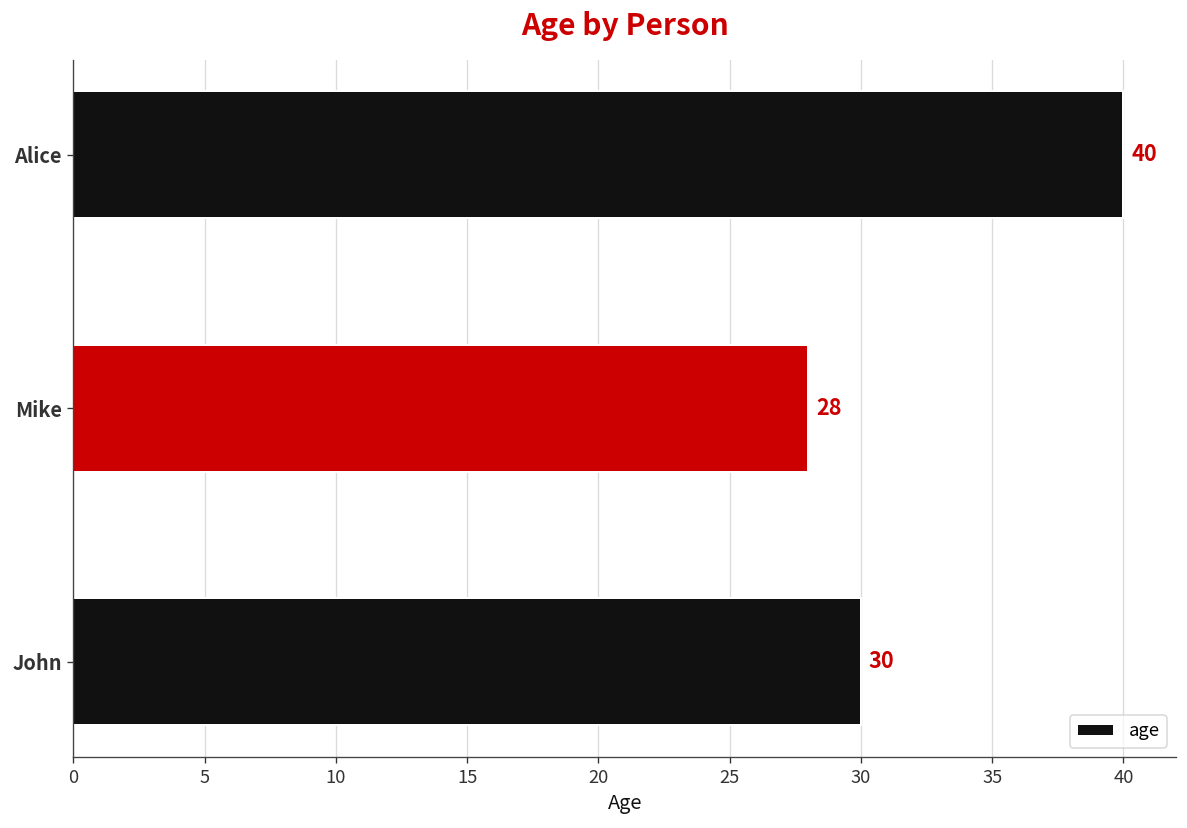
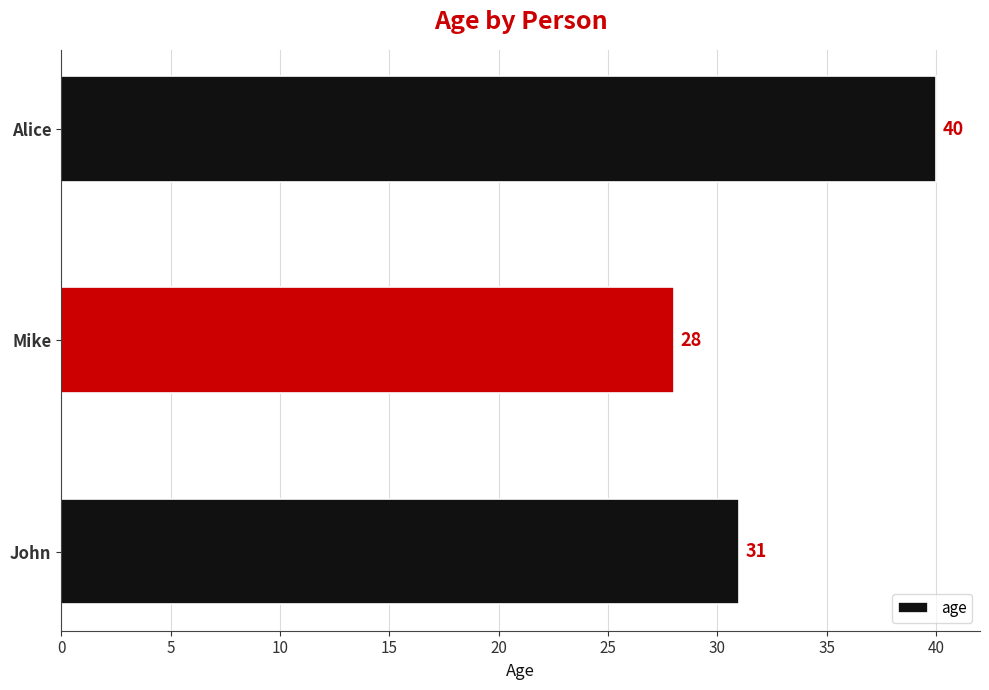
  {
    "Alice": 40,
    "Mike": 28,
-   "John": 30
+   "John": 31
  }
